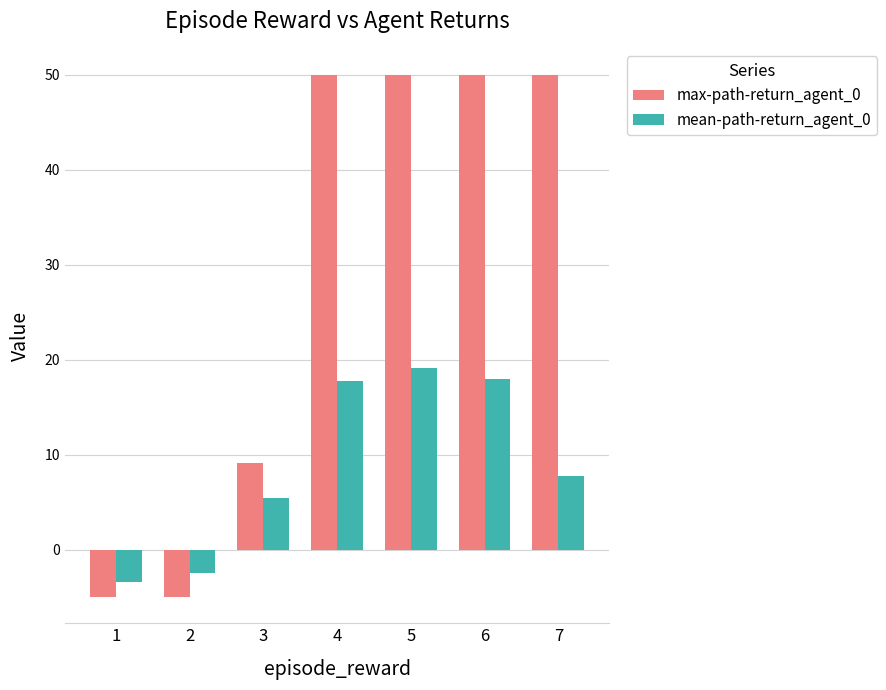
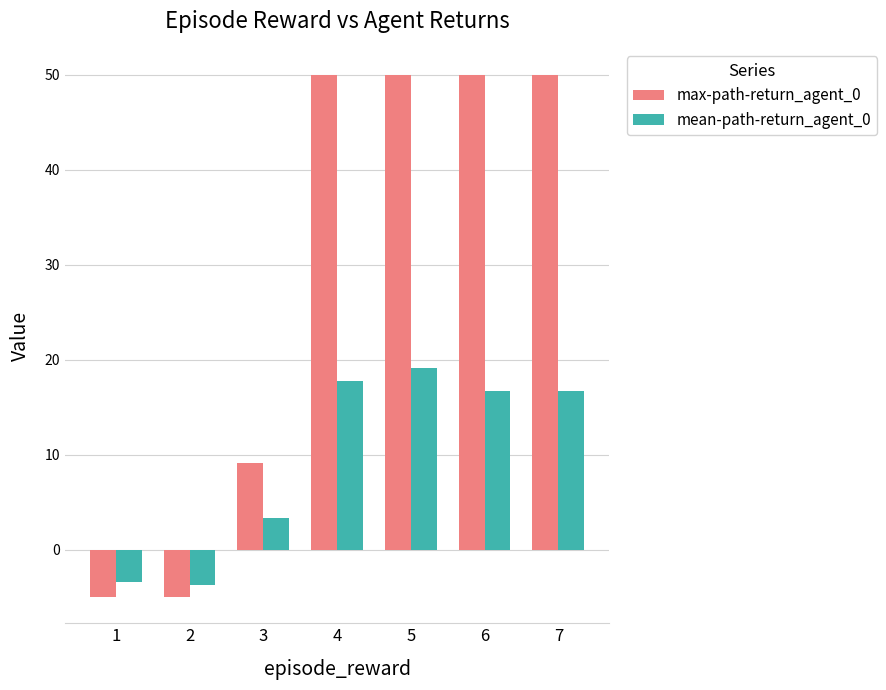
  {
    "max-path-return_agent_0": {
      "1": -5,
      "2": -5,
      "3": 9,
      "4": 50,
      "5": 50,
      "6": 50,
      "7": 50
    },
    "mean-path-return_agent_0": {
      "1": -3,
-     "2": -3,
-     "3": 5,
+     "2": -4,
+     "3": 3,
      "4": 18,
      "5": 19,
-     "6": 18,
-     "7": 8
+     "6": 17,
+     "7": 17
    }
  }
